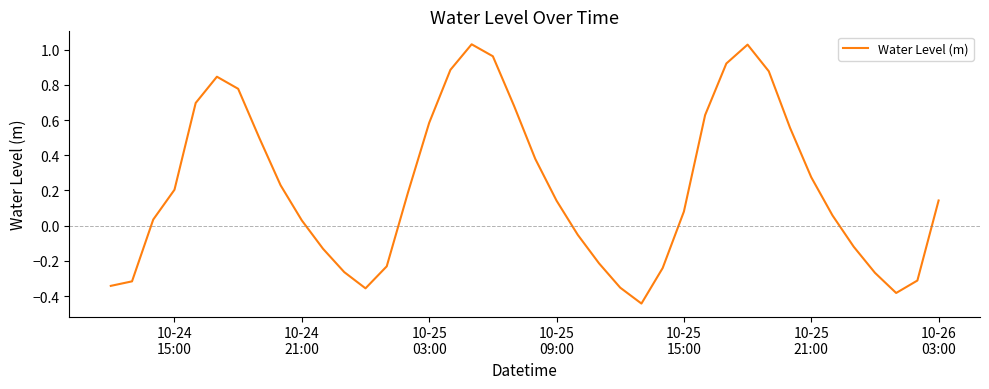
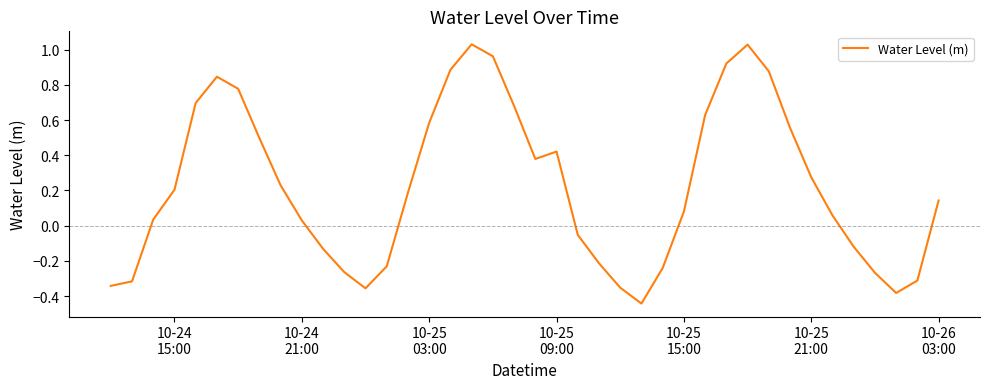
  {
    "10-24 15:00": 0.20,
    "10-24 21:00": 0.03,
    "10-25 03:00": 0.58,
-   "10-25 09:00": 0.14,
+   "10-25 09:00": 0.42,
    "10-25 15:00": 0.08,
    "10-25 21:00": 0.27,
    "10-26 03:00": 0.14
  }
